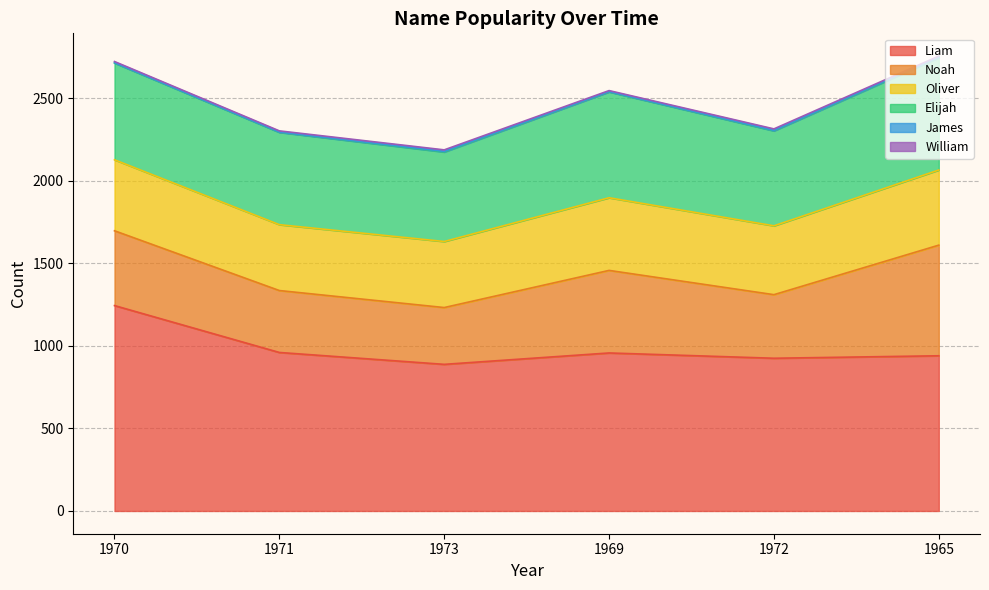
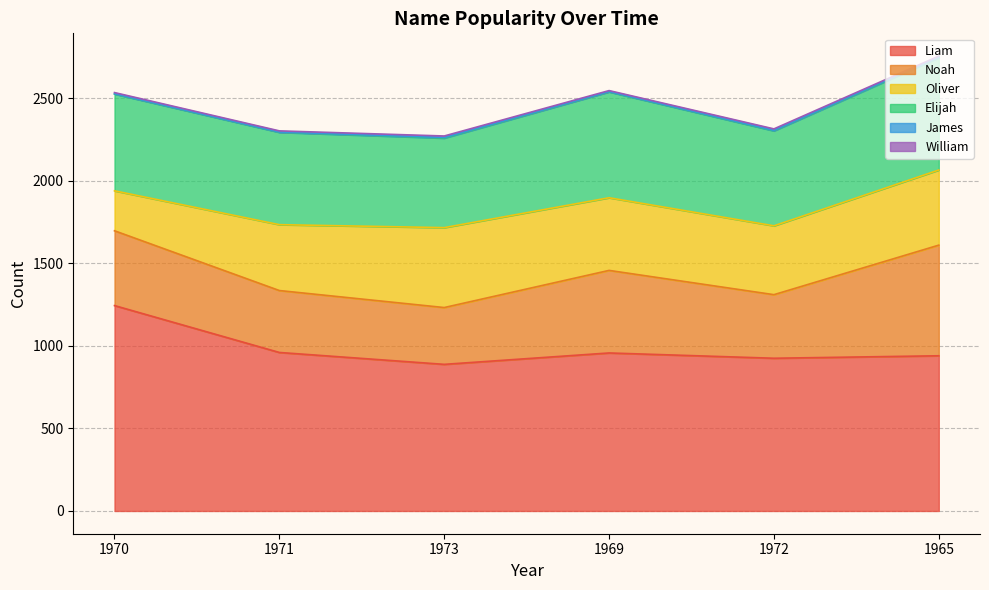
  {
    "Oliver": {
-     "1970": 430,
+     "1970": 240,
      "1971": 400,
-     "1973": 400,
+     "1973": 480,
      "1969": 440,
      "1972": 420,
      "1965": 460
    }
  }
